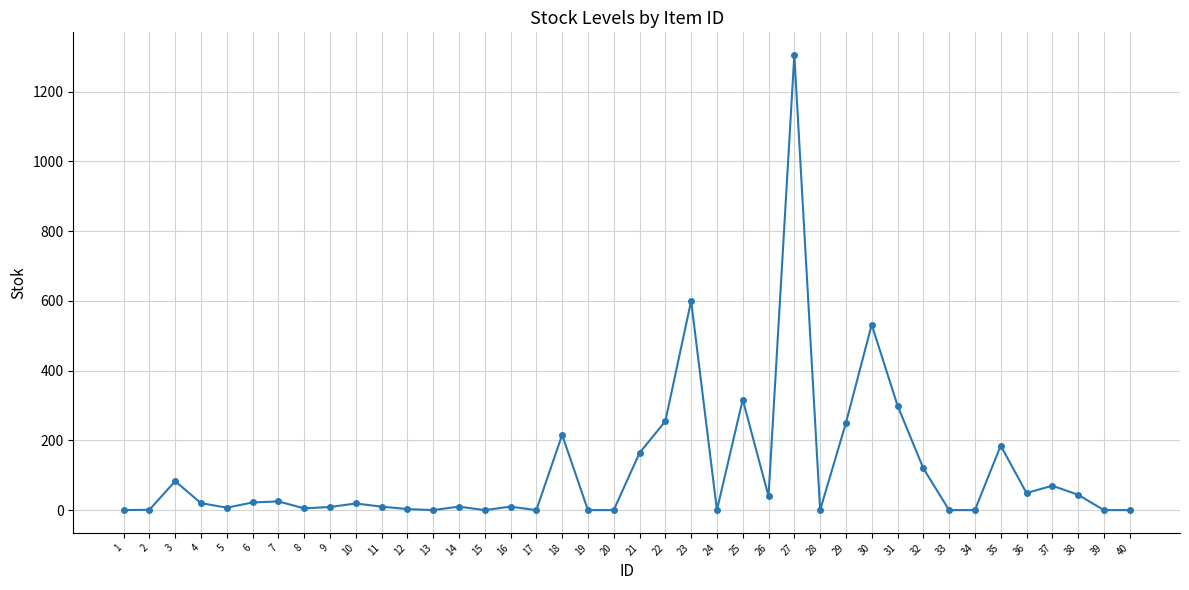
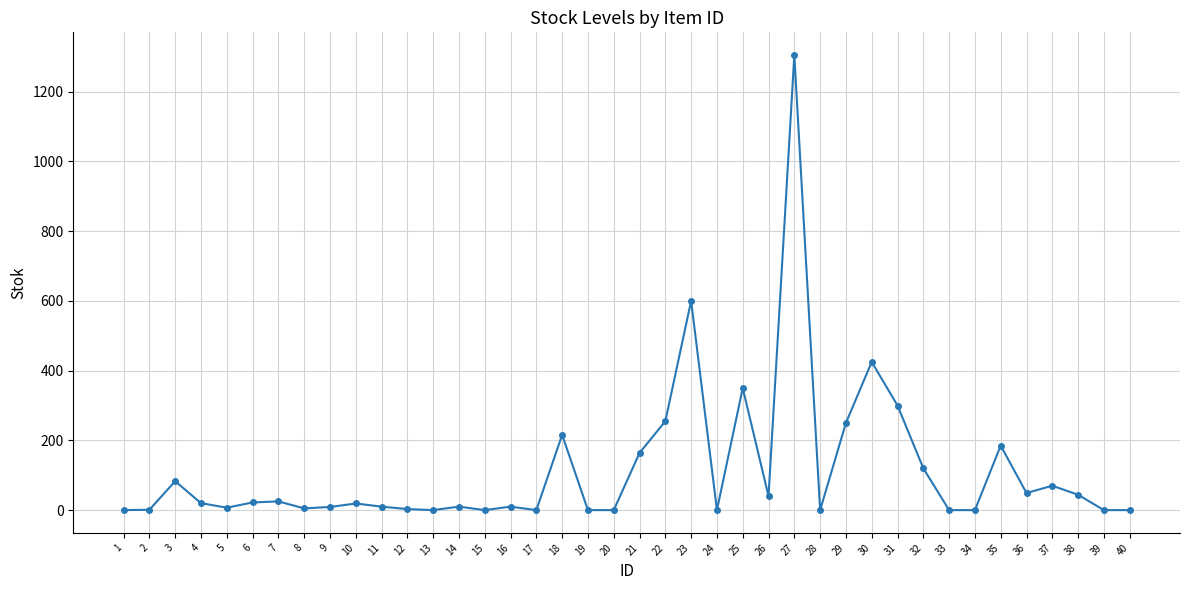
  {
    "1": 0,
    "2": 0,
    "3": 80,
    "4": 20,
    "5": 10,
    "6": 20,
    "7": 30,
    "8": 10,
    "9": 10,
    "10": 20,
    "11": 10,
    "12": 0,
    "13": 0,
    "14": 10,
    "15": 0,
    "16": 10,
    "17": 0,
    "18": 220,
    "19": 0,
    "20": 0,
    "21": 160,
    "22": 260,
    "23": 600,
    "24": 0,
-   "25": 320,
+   "25": 350,
    "26": 40,
    "27": 1310,
    "28": 0,
    "29": 250,
-   "30": 530,
+   "30": 430,
    "31": 300,
    "32": 120,
    "33": 0,
    "34": 0,
    "35": 190,
    "36": 50,
    "37": 70,
    "38": 40,
    "39": 0,
    "40": 0
  }
